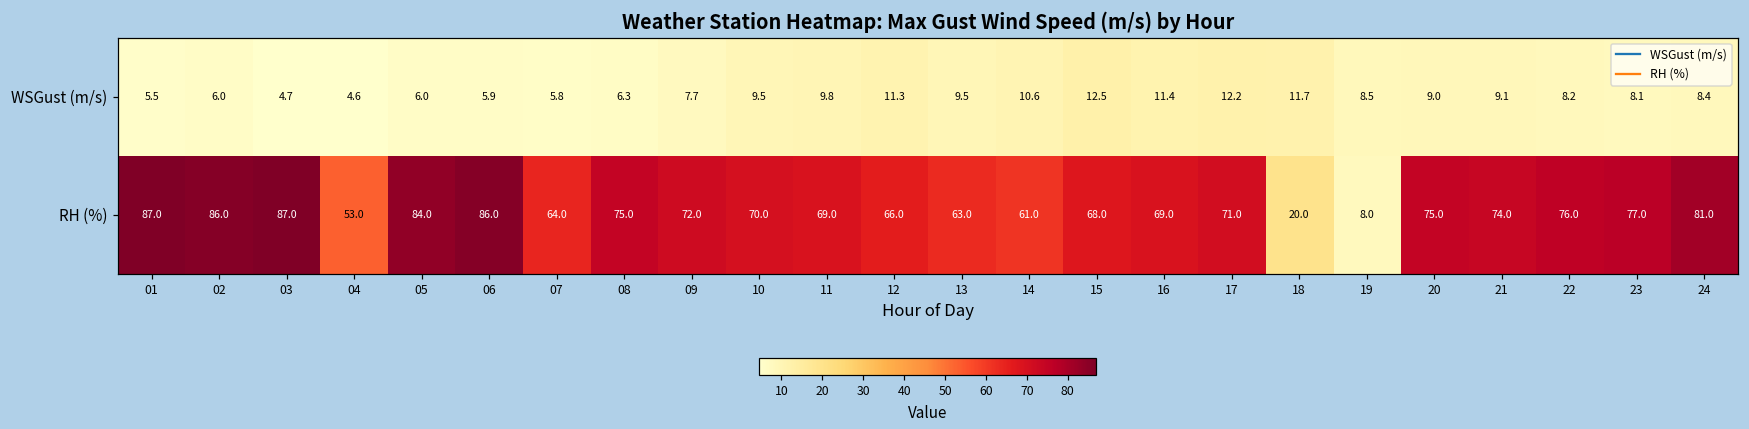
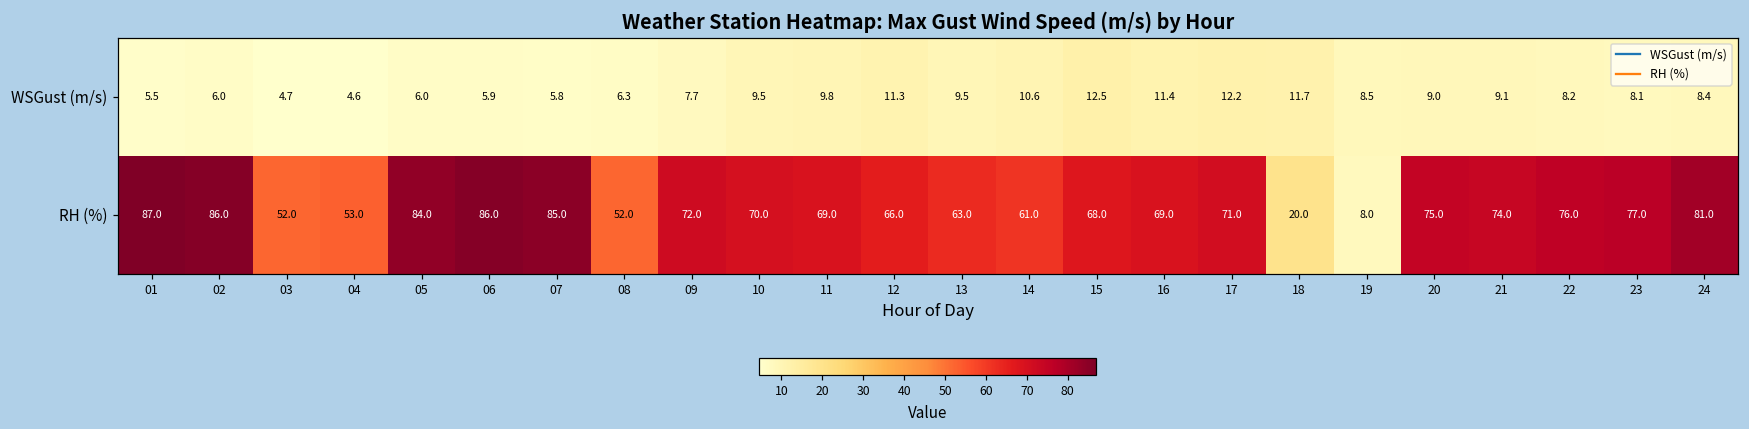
  {
    "WSGust (m/s)": {
      "01": 5.5,
      "02": 6.0,
      "03": 4.7,
      "04": 4.6,
      "05": 6.0,
      "06": 5.9,
      "07": 5.8,
      "08": 6.3,
      "09": 7.7,
      "10": 9.5,
      "11": 9.8,
      "12": 11.3,
      "13": 9.5,
      "14": 10.6,
      "15": 12.5,
      "16": 11.4,
      "17": 12.2,
      "18": 11.7,
      "19": 8.5,
      "20": 9.0,
      "21": 9.1,
      "22": 8.2,
      "23": 8.1,
      "24": 8.4
    },
    "RH (%)": {
      "01": 87.0,
      "02": 86.0,
-     "03": 87.0,
+     "03": 52.0,
      "04": 53.0,
      "05": 84.0,
      "06": 86.0,
-     "07": 64.0,
-     "08": 75.0,
+     "07": 85.0,
+     "08": 52.0,
      "09": 72.0,
      "10": 70.0,
      "11": 69.0,
      "12": 66.0,
      "13": 63.0,
      "14": 61.0,
      "15": 68.0,
      "16": 69.0,
      "17": 71.0,
      "18": 20.0,
      "19": 8.0,
      "20": 75.0,
      "21": 74.0,
      "22": 76.0,
      "23": 77.0,
      "24": 81.0
    }
  }
